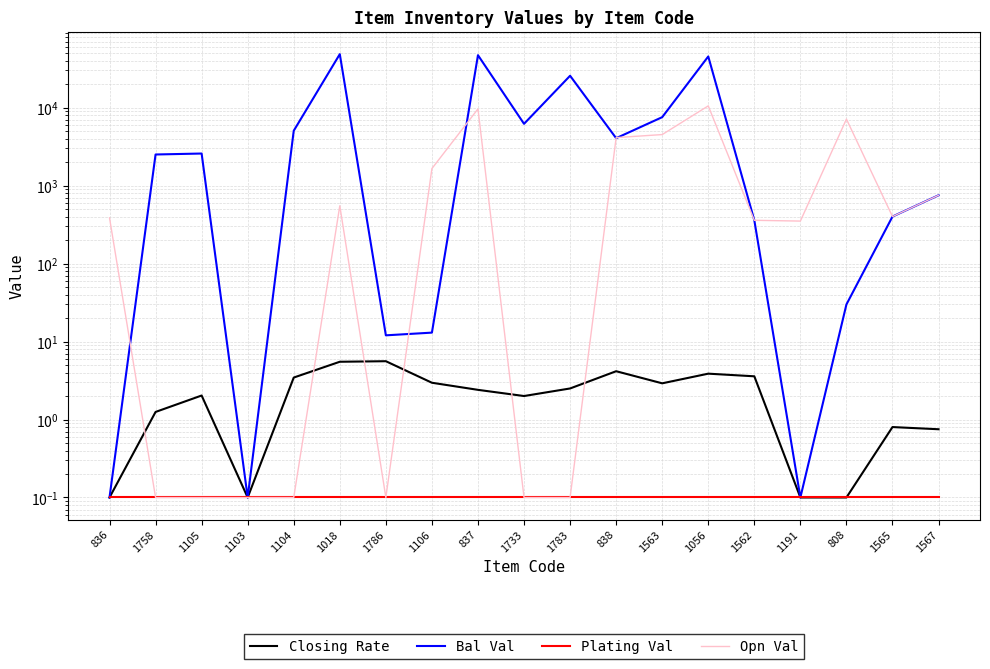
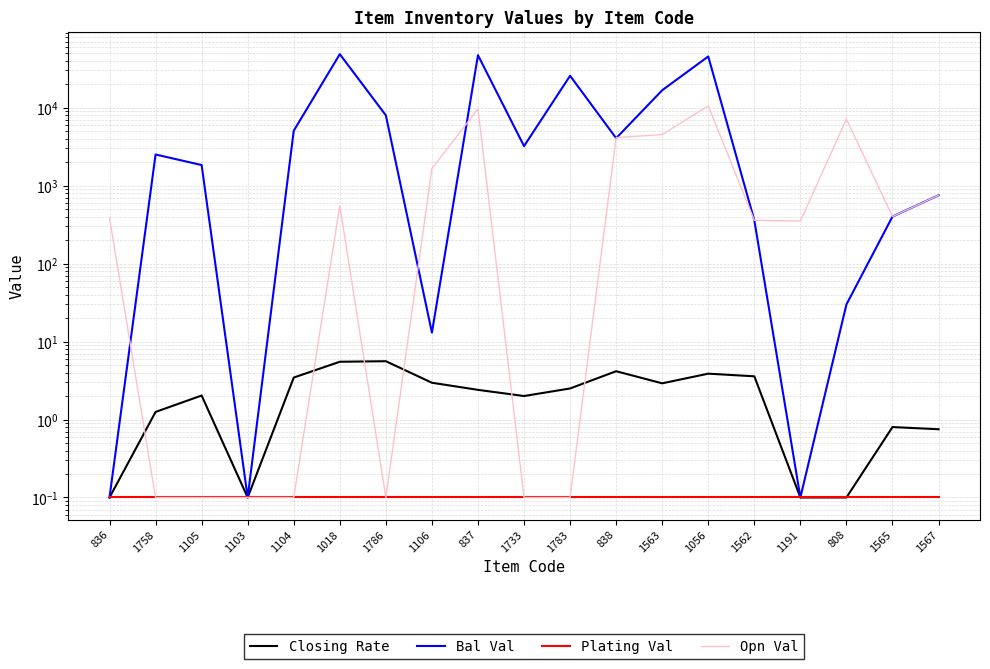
  {
    "Closing Rate": {
      "1758": 1.3,
      "1105": 2,
      "1104": 3,
      "1018": 6,
      "1786": 6,
      "1106": 3,
      "837": 2.4,
      "1733": 2,
      "1783": 2.5,
      "838": 4,
      "1563": 3,
      "1056": 4,
      "1562": 4,
      "1565": 0.8,
      "1567": 0.8
    },
    "Bal Val": {
      "1758": 2500,
-     "1105": 2600,
+     "1105": 1800,
      "1104": 5000,
      "1018": 50000,
-     "1786": 12,
+     "1786": 8000,
      "1106": 13,
      "837": 50000,
-     "1733": 6000,
+     "1733": 3200,
      "1783": 26000,
-     "1563": 8000,
+     "1563": 17000,
      "1056": 50000,
      "808": 30
    },
    "Plating Val": {
      "1018": 0.10,
      "1106": 0.10,
      "837": 0.10,
      "838": 0.10,
      "1563": 0.10,
      "1056": 0.10,
      "1562": 0.10,
      "1565": 0.10,
      "1567": 0.10
    },
    "Opn Val": {
      "836": 400,
      "1018": 600,
      "1106": 1700,
      "837": 10000,
      "1563": 5000,
      "1056": 11000,
      "1191": 400,
      "808": 7000
    }
  }
